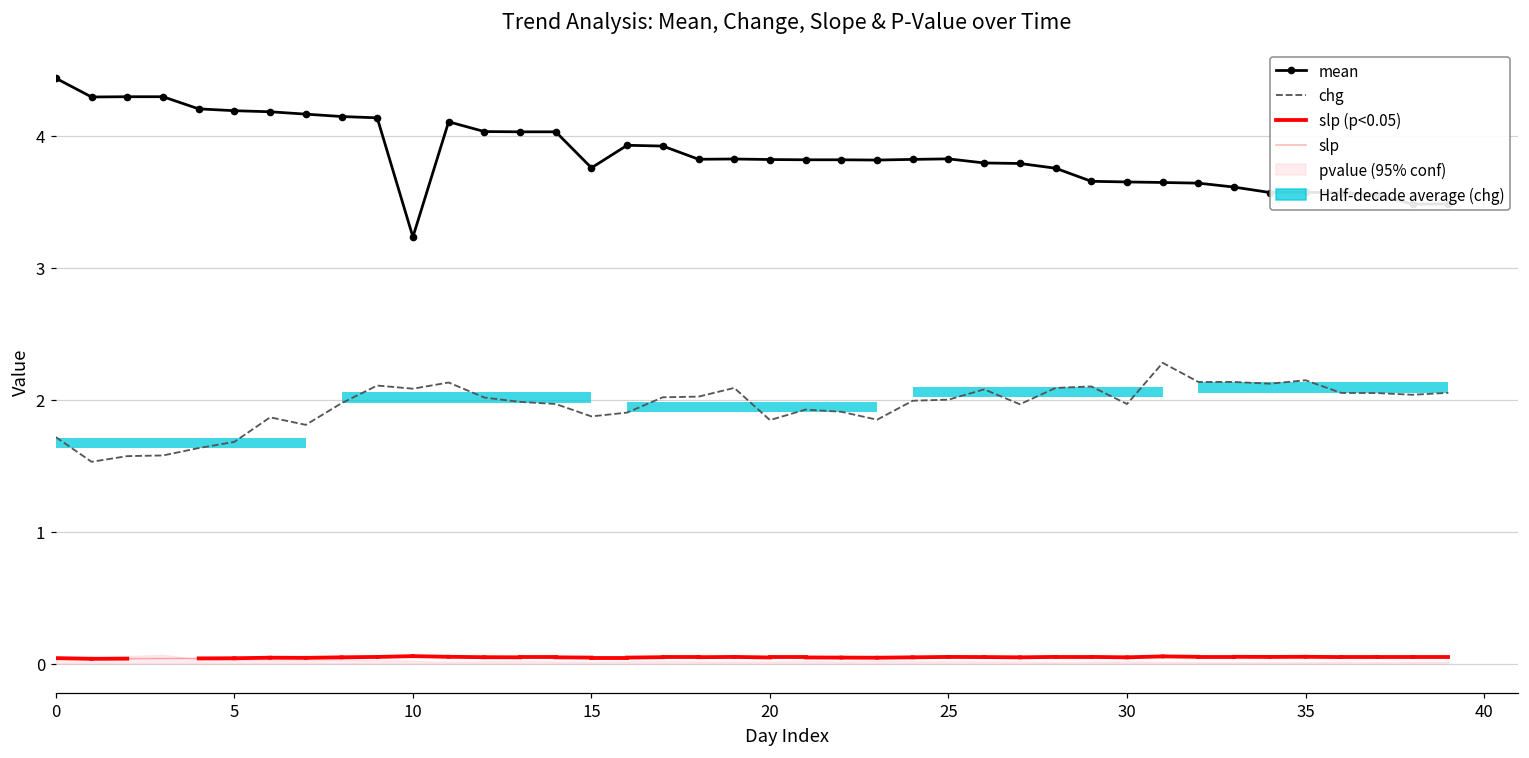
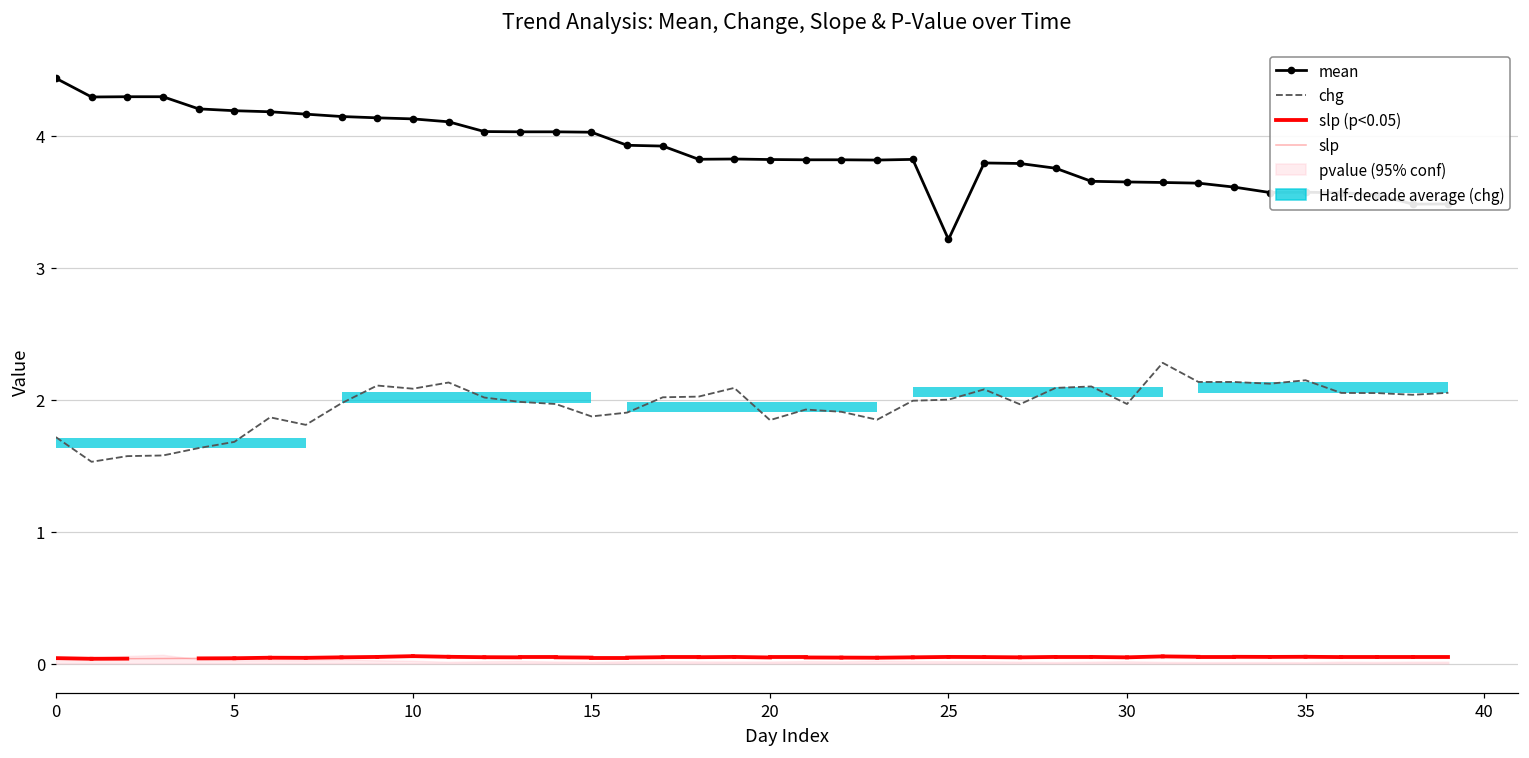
  {
    "mean": {
      "0": 4.44,
      "5": 4.19,
-     "10": 3.23,
-     "15": 3.76,
+     "10": 4.13,
+     "15": 4.03,
      "20": 3.82,
-     "25": 3.83,
+     "25": 3.21,
      "30": 3.65
    },
    "chg": {
      "0": 1.72,
      "5": 1.68,
      "10": 2.08,
      "15": 1.87,
      "20": 1.85,
      "25": 2.00,
      "30": 1.97,
      "35": 2.15
    }
  }
